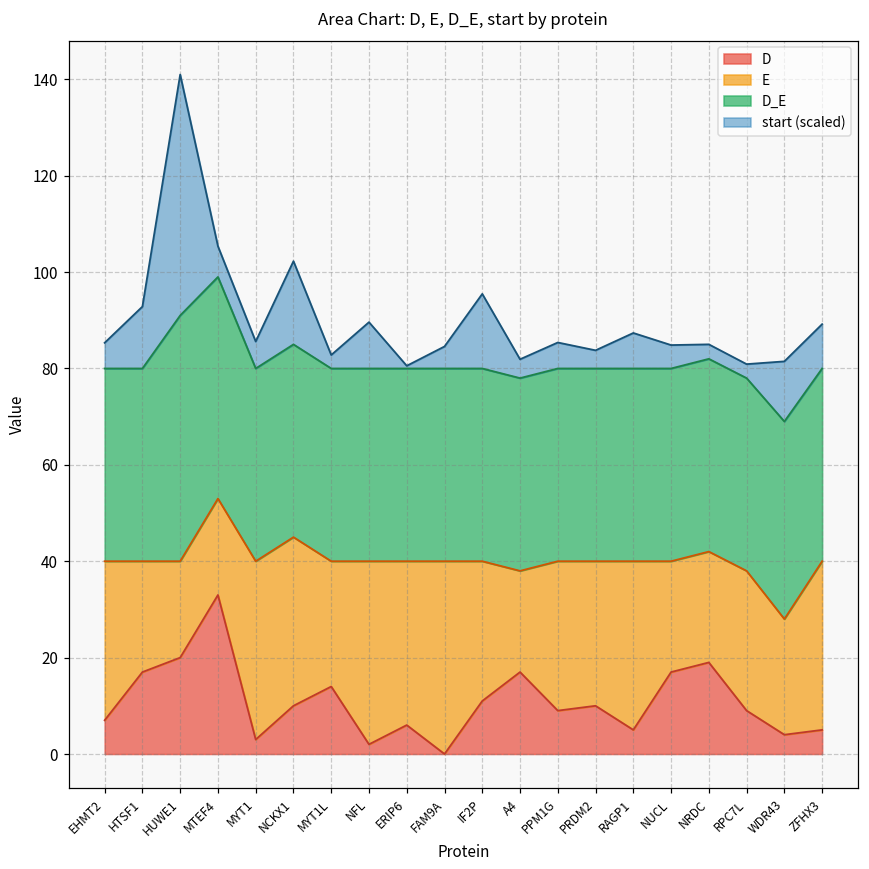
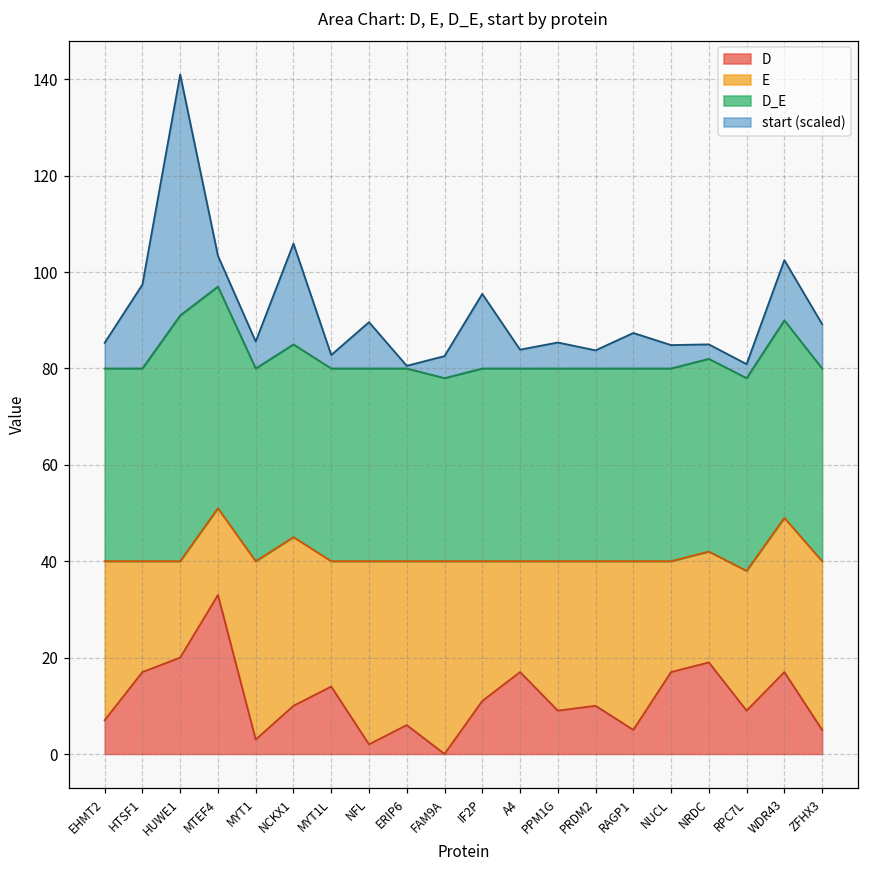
  {
    "D": {
      "EHMT2": 7,
      "HTSF1": 17,
      "HUWE1": 20,
      "MTEF4": 33,
      "MYT1": 3,
      "NCKX1": 10,
      "MYT1L": 14,
      "NFL": 2,
      "ERIP6": 6,
      "FAM9A": 0,
      "IF2P": 11,
      "A4": 17,
      "PPM1G": 9,
      "PRDM2": 10,
      "RAGP1": 5,
      "NUCL": 17,
      "NRDC": 19,
      "RPC7L": 9,
-     "WDR43": 4,
+     "WDR43": 17,
      "ZFHX3": 5
    },
    "E": {
      "EHMT2": 33,
      "HTSF1": 23,
      "HUWE1": 20,
-     "MTEF4": 20,
+     "MTEF4": 18,
      "MYT1": 37,
      "NCKX1": 35,
      "MYT1L": 26,
      "NFL": 38,
      "ERIP6": 34,
      "FAM9A": 40,
      "IF2P": 29,
-     "A4": 21,
+     "A4": 23,
      "PPM1G": 31,
      "PRDM2": 30,
      "RAGP1": 35,
      "NUCL": 23,
      "NRDC": 23,
      "RPC7L": 29,
-     "WDR43": 24,
+     "WDR43": 32,
      "ZFHX3": 35
    },
    "D_E": {
      "EHMT2": 40,
      "HTSF1": 40,
      "HUWE1": 51,
      "MTEF4": 46,
      "MYT1": 40,
      "NCKX1": 40,
      "MYT1L": 40,
      "NFL": 40,
-     "FAM9A": 40,
+     "FAM9A": 38,
      "IF2P": 40,
      "A4": 40,
      "PPM1G": 40,
      "PRDM2": 40,
      "RAGP1": 40,
      "NUCL": 40,
      "NRDC": 40,
      "RPC7L": 40,
      "WDR43": 41,
      "ZFHX3": 40
    },
    "start (scaled)": {
      "EHMT2": 5,
-     "HTSF1": 13,
+     "HTSF1": 17,
      "HUWE1": 50,
      "MTEF4": 6,
      "MYT1": 6,
-     "NCKX1": 17,
+     "NCKX1": 21,
      "MYT1L": 3,
      "NFL": 10,
      "FAM9A": 5,
      "IF2P": 15,
      "A4": 4,
      "PPM1G": 5,
      "PRDM2": 4,
      "RAGP1": 7,
      "NUCL": 5,
      "NRDC": 3,
      "RPC7L": 3,
      "WDR43": 12,
      "ZFHX3": 9
    }
  }
